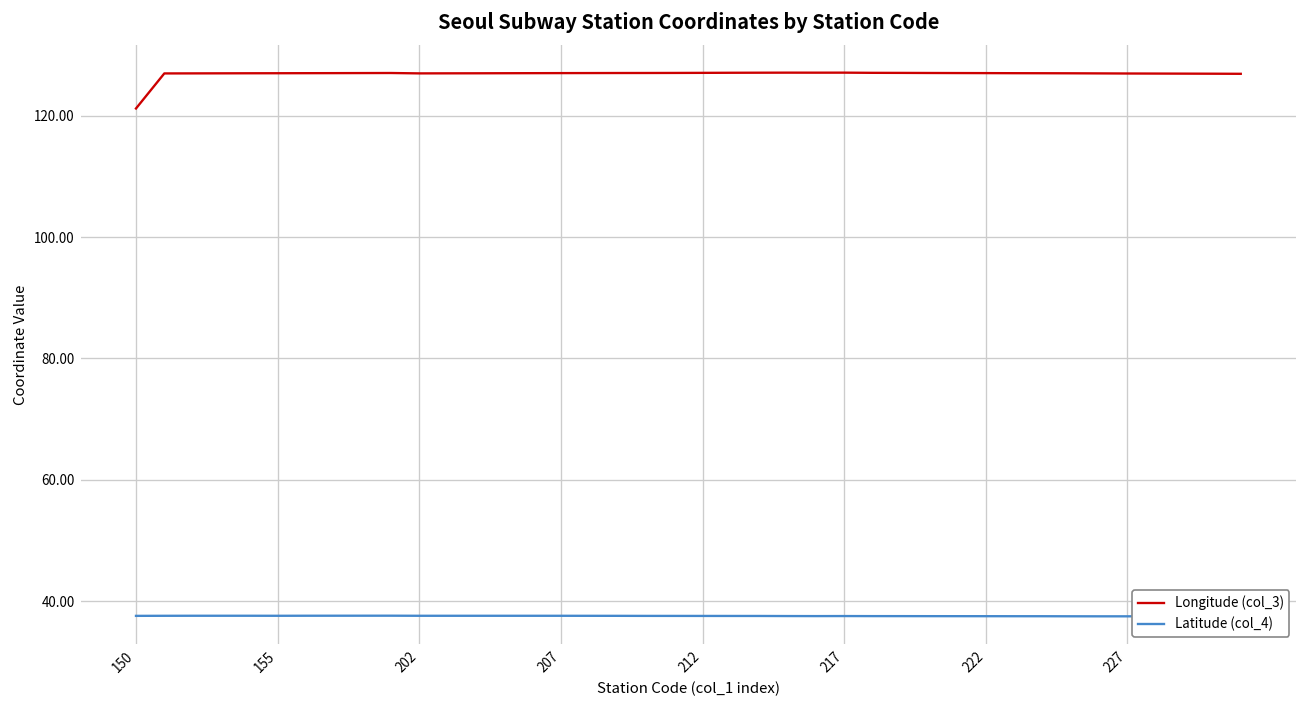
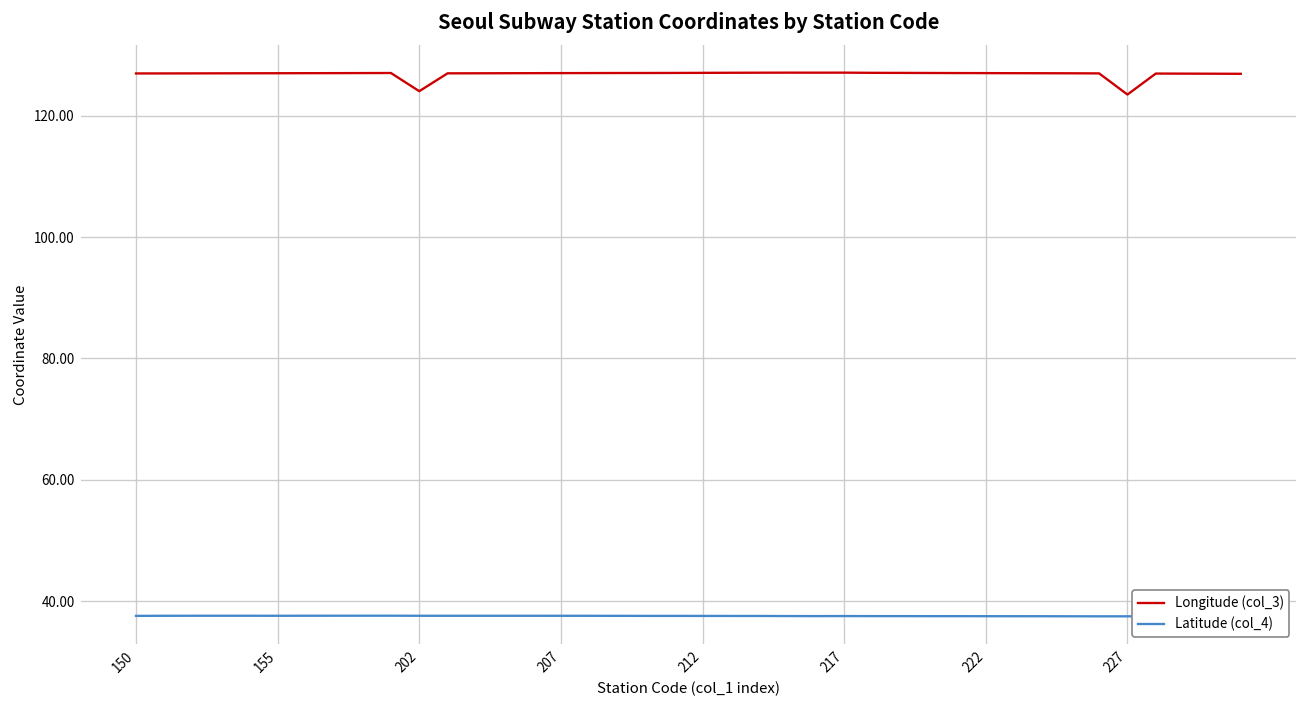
  {
    "Longitude (col_3)": {
-     "150": 121,
+     "150": 127,
      "155": 127,
-     "202": 127,
+     "202": 124,
      "207": 127,
      "212": 127,
      "217": 127,
      "222": 127,
-     "227": 127
+     "227": 123
    },
    "Latitude (col_4)": {
      "150": 38,
      "155": 38,
      "202": 38,
      "207": 38,
      "212": 38,
      "217": 38,
      "222": 37,
      "227": 37
    }
  }
